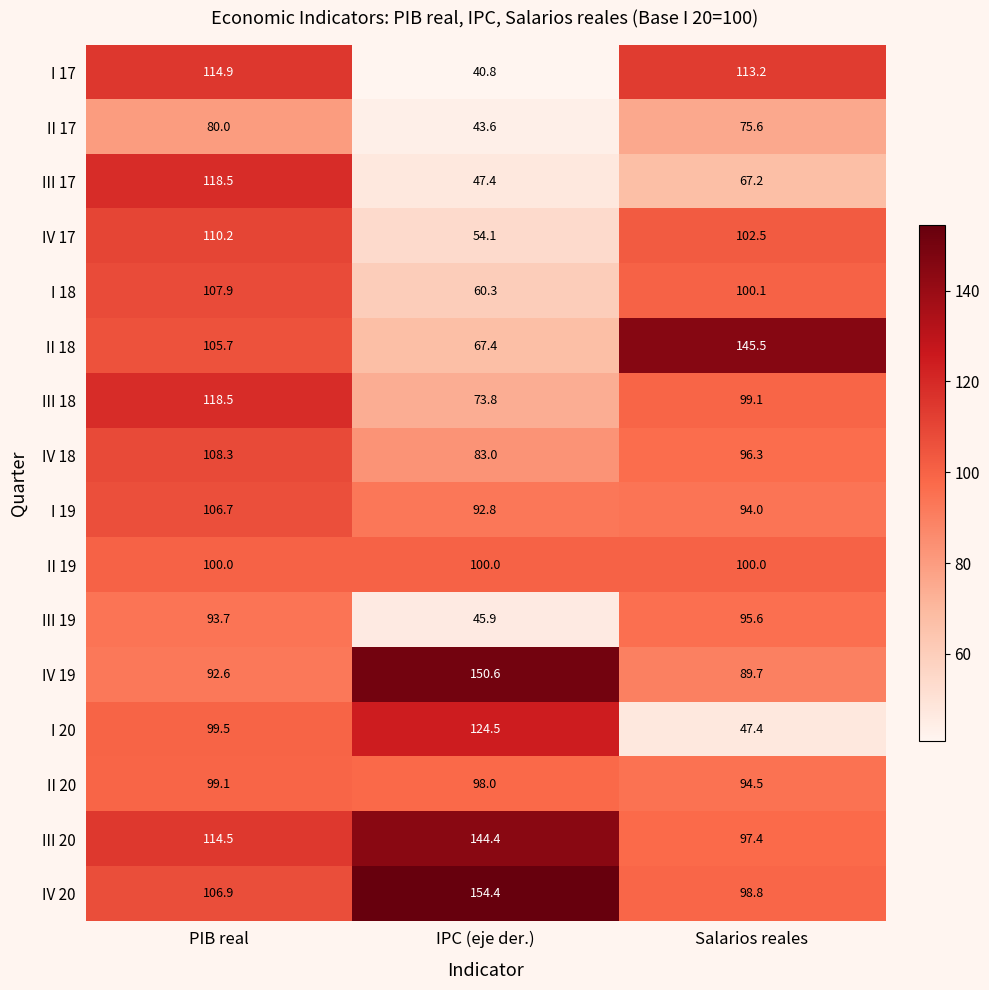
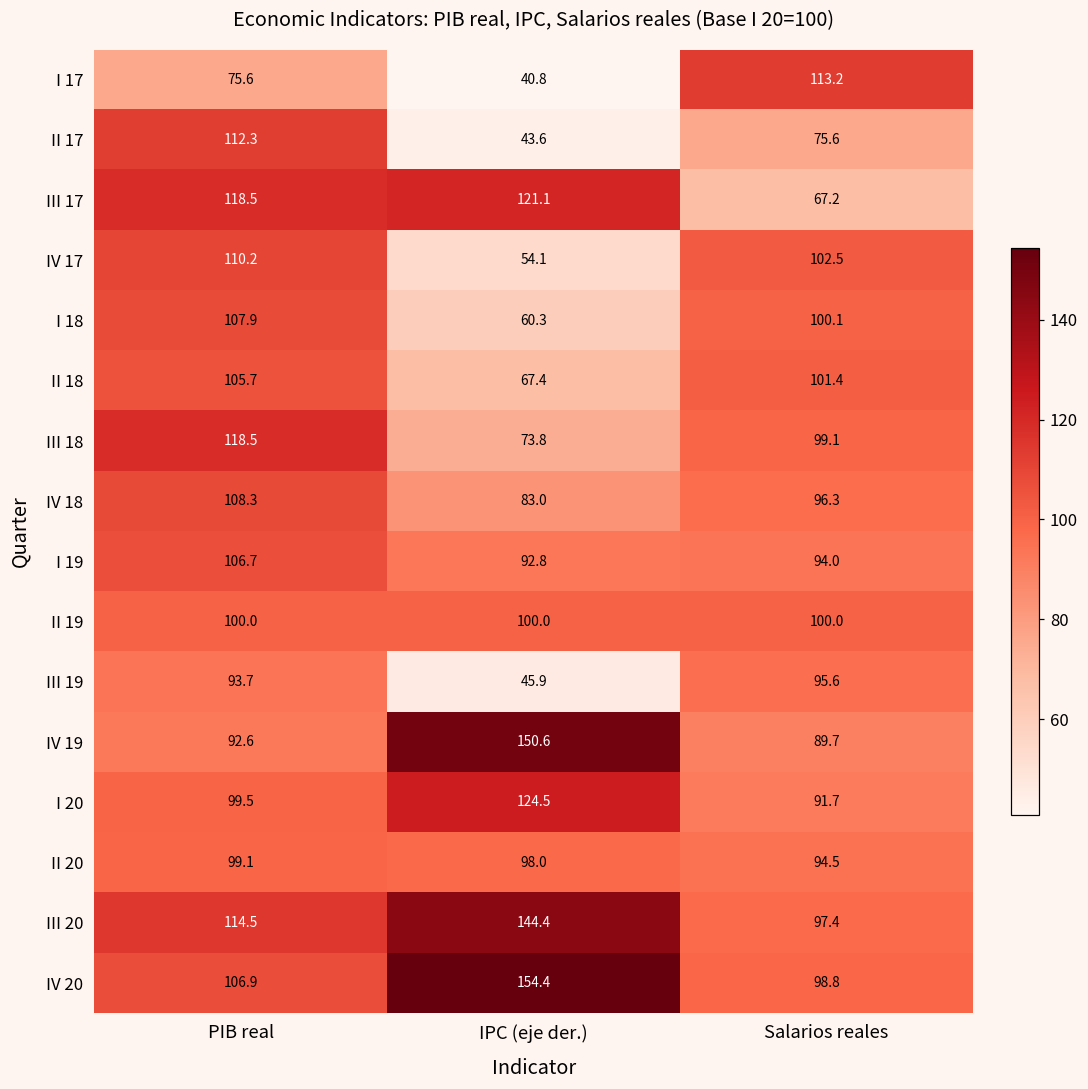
  {
    "I 17": {
-     "PIB real": 114.9,
+     "PIB real": 75.6,
      "IPC (eje der.)": 40.8,
      "Salarios reales": 113.2
    },
    "II 17": {
-     "PIB real": 80.0,
+     "PIB real": 112.3,
      "IPC (eje der.)": 43.6,
      "Salarios reales": 75.6
    },
    "III 17": {
      "PIB real": 118.5,
-     "IPC (eje der.)": 47.4,
+     "IPC (eje der.)": 121.1,
      "Salarios reales": 67.2
    },
    "IV 17": {
      "PIB real": 110.2,
      "IPC (eje der.)": 54.1,
      "Salarios reales": 102.5
    },
    "I 18": {
      "PIB real": 107.9,
      "IPC (eje der.)": 60.3,
      "Salarios reales": 100.1
    },
    "II 18": {
      "PIB real": 105.7,
      "IPC (eje der.)": 67.4,
-     "Salarios reales": 145.5
+     "Salarios reales": 101.4
    },
    "III 18": {
      "PIB real": 118.5,
      "IPC (eje der.)": 73.8,
      "Salarios reales": 99.1
    },
    "IV 18": {
      "PIB real": 108.3,
      "IPC (eje der.)": 83.0,
      "Salarios reales": 96.3
    },
    "I 19": {
      "PIB real": 106.7,
      "IPC (eje der.)": 92.8,
      "Salarios reales": 94.0
    },
    "II 19": {
      "PIB real": 100.0,
      "IPC (eje der.)": 100.0,
      "Salarios reales": 100.0
    },
    "III 19": {
      "PIB real": 93.7,
      "IPC (eje der.)": 45.9,
      "Salarios reales": 95.6
    },
    "IV 19": {
      "PIB real": 92.6,
      "IPC (eje der.)": 150.6,
      "Salarios reales": 89.7
    },
    "I 20": {
      "PIB real": 99.5,
      "IPC (eje der.)": 124.5,
-     "Salarios reales": 47.4
+     "Salarios reales": 91.7
    },
    "II 20": {
      "PIB real": 99.1,
      "IPC (eje der.)": 98.0,
      "Salarios reales": 94.5
    },
    "III 20": {
      "PIB real": 114.5,
      "IPC (eje der.)": 144.4,
      "Salarios reales": 97.4
    },
    "IV 20": {
      "PIB real": 106.9,
      "IPC (eje der.)": 154.4,
      "Salarios reales": 98.8
    }
  }
